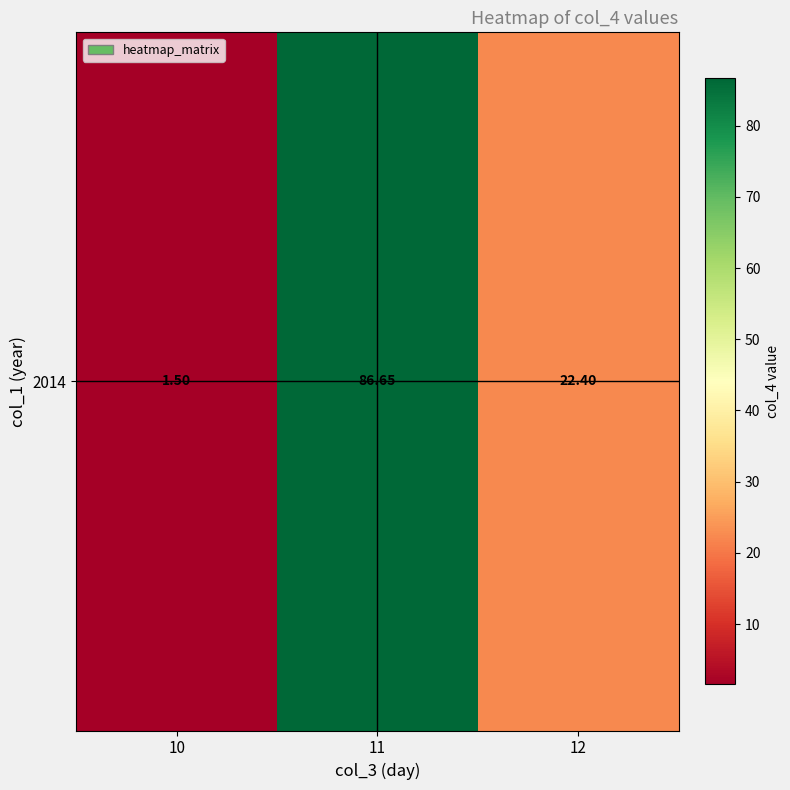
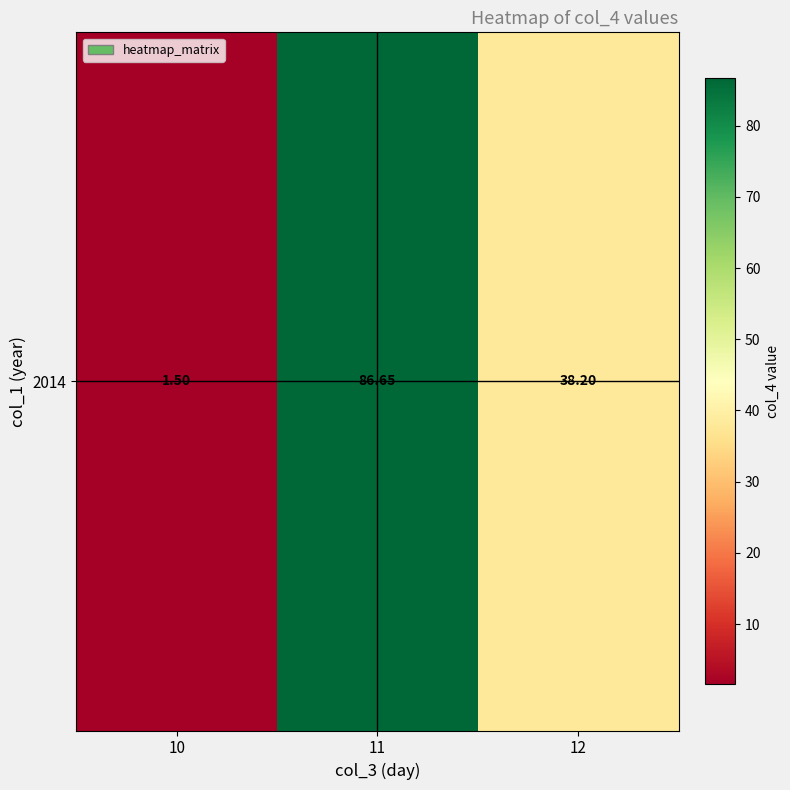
  {
    "2014": {
      "10": 1.50,
      "11": 86.65,
-     "12": 22.40
+     "12": 38.20
    }
  }
